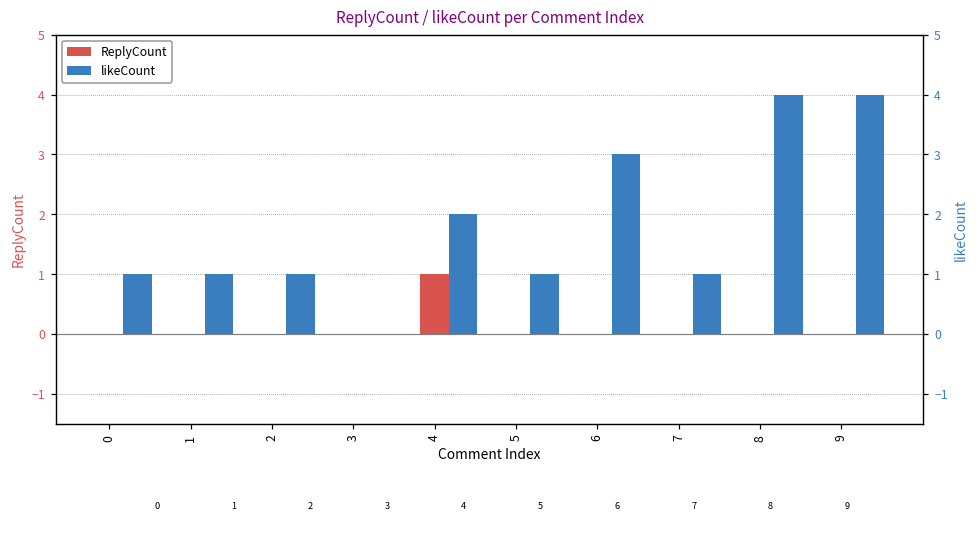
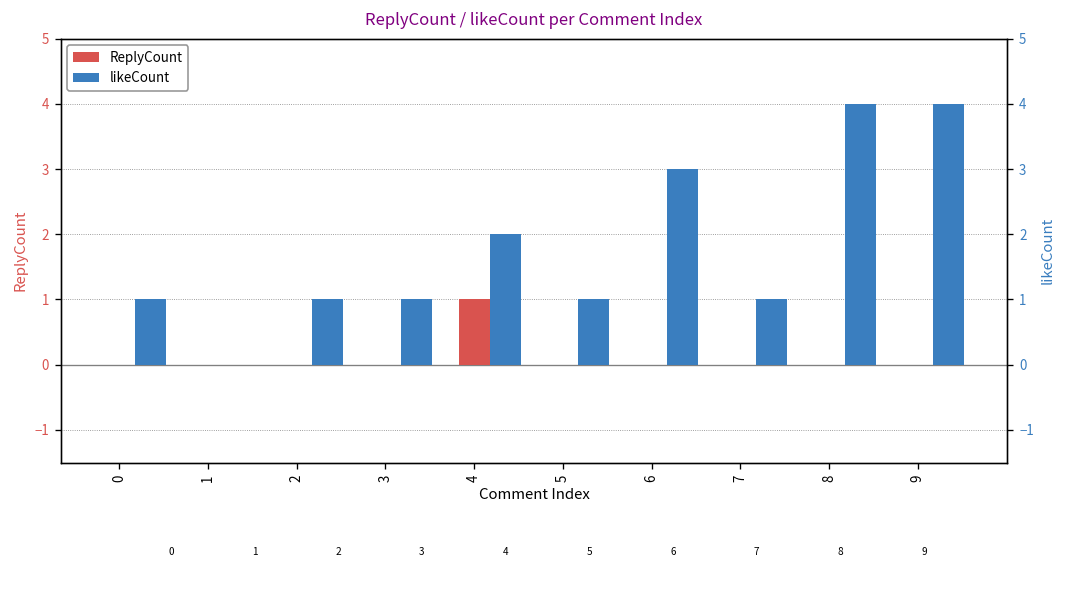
  {
    "ReplyCount": {
      "0": 0.0,
      "1": 0.0,
      "2": 0.0,
      "3": 0.0,
      "4": 1.0,
      "5": 0.0,
      "6": 0.0,
      "7": 0.0,
      "8": 0.0,
      "9": 0.0
    },
    "likeCount": {
      "0": 1,
-     "1": 1,
+     "1": 0,
      "2": 1,
-     "3": 0,
+     "3": 1,
      "4": 2,
      "5": 1,
      "6": 3,
      "7": 1,
      "8": 4,
      "9": 4
    }
  }
